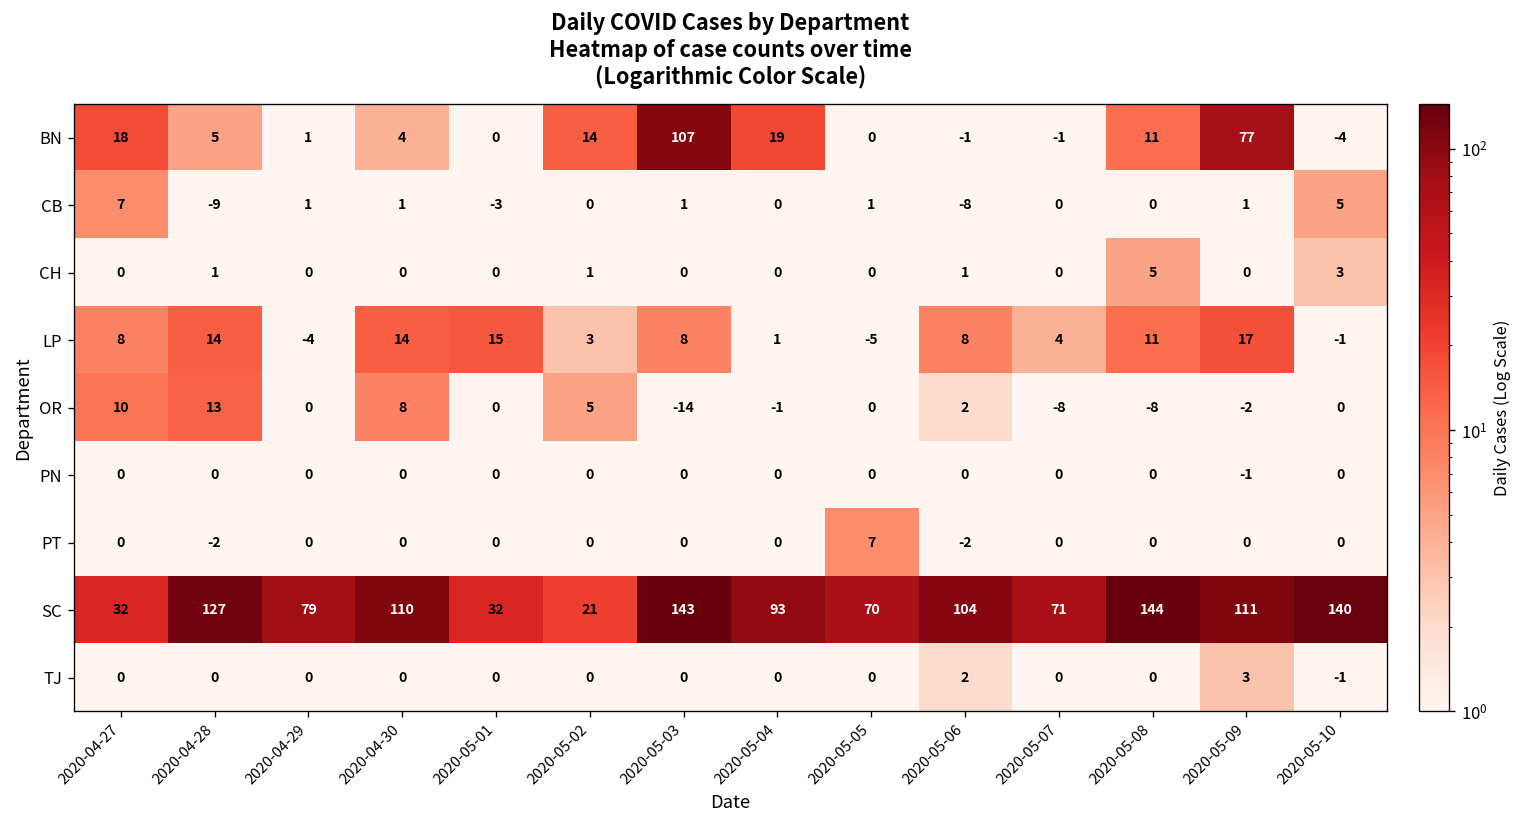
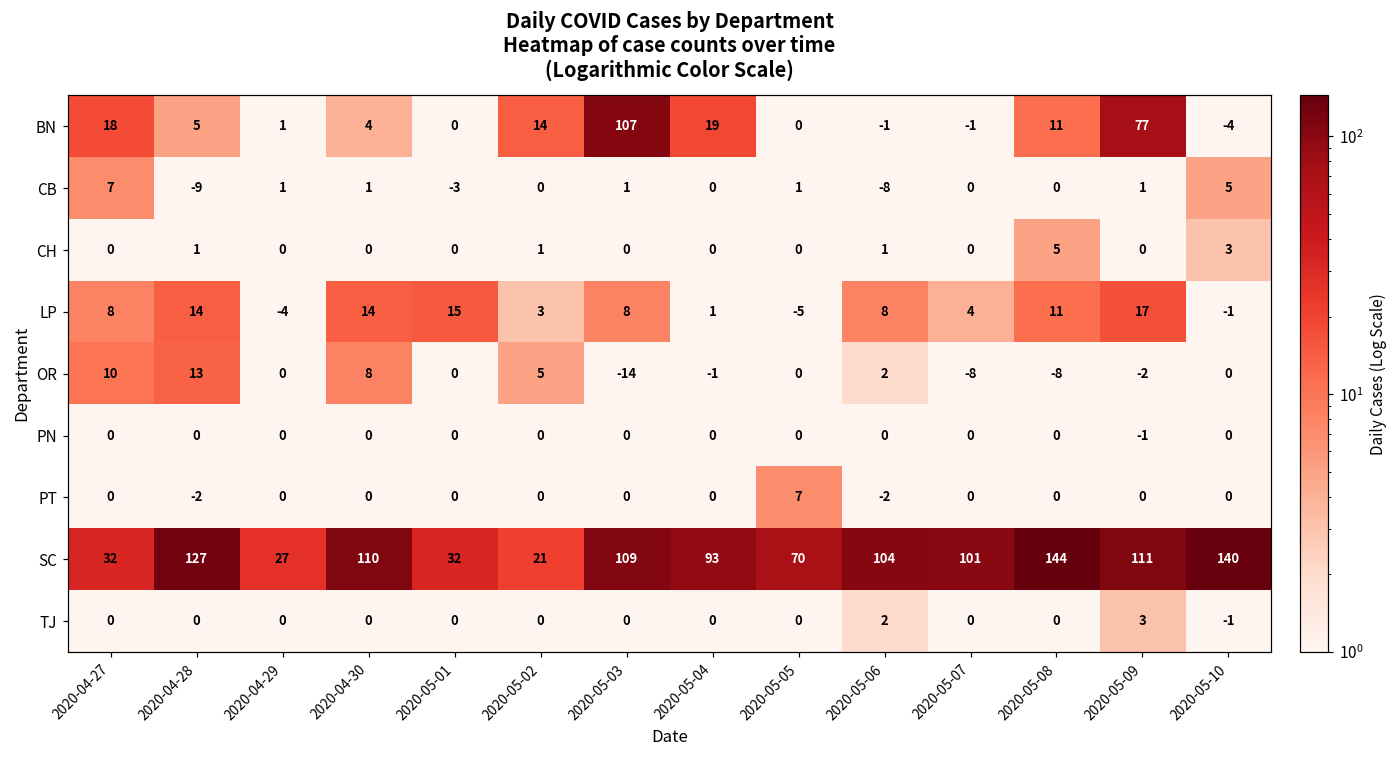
  {
    "BN": {
      "2020-04-27": 18,
      "2020-04-28": 5,
      "2020-04-29": 1,
      "2020-04-30": 4,
      "2020-05-01": 0,
      "2020-05-02": 14,
      "2020-05-03": 107,
      "2020-05-04": 19,
      "2020-05-05": 0,
      "2020-05-06": -1,
      "2020-05-07": -1,
      "2020-05-08": 11,
      "2020-05-09": 77,
      "2020-05-10": -4
    },
    "CB": {
      "2020-04-27": 7,
      "2020-04-28": -9,
      "2020-04-29": 1,
      "2020-04-30": 1,
      "2020-05-01": -3,
      "2020-05-02": 0,
      "2020-05-03": 1,
      "2020-05-04": 0,
      "2020-05-05": 1,
      "2020-05-06": -8,
      "2020-05-07": 0,
      "2020-05-08": 0,
      "2020-05-09": 1,
      "2020-05-10": 5
    },
    "CH": {
      "2020-04-27": 0,
      "2020-04-28": 1,
      "2020-04-29": 0,
      "2020-04-30": 0,
      "2020-05-01": 0,
      "2020-05-02": 1,
      "2020-05-03": 0,
      "2020-05-04": 0,
      "2020-05-05": 0,
      "2020-05-06": 1,
      "2020-05-07": 0,
      "2020-05-08": 5,
      "2020-05-09": 0,
      "2020-05-10": 3
    },
    "LP": {
      "2020-04-27": 8,
      "2020-04-28": 14,
      "2020-04-29": -4,
      "2020-04-30": 14,
      "2020-05-01": 15,
      "2020-05-02": 3,
      "2020-05-03": 8,
      "2020-05-04": 1,
      "2020-05-05": -5,
      "2020-05-06": 8,
      "2020-05-07": 4,
      "2020-05-08": 11,
      "2020-05-09": 17,
      "2020-05-10": -1
    },
    "OR": {
      "2020-04-27": 10,
      "2020-04-28": 13,
      "2020-04-29": 0,
      "2020-04-30": 8,
      "2020-05-01": 0,
      "2020-05-02": 5,
      "2020-05-03": -14,
      "2020-05-04": -1,
      "2020-05-05": 0,
      "2020-05-06": 2,
      "2020-05-07": -8,
      "2020-05-08": -8,
      "2020-05-09": -2,
      "2020-05-10": 0
    },
    "PN": {
      "2020-04-27": 0,
      "2020-04-28": 0,
      "2020-04-29": 0,
      "2020-04-30": 0,
      "2020-05-01": 0,
      "2020-05-02": 0,
      "2020-05-03": 0,
      "2020-05-04": 0,
      "2020-05-05": 0,
      "2020-05-06": 0,
      "2020-05-07": 0,
      "2020-05-08": 0,
      "2020-05-09": -1,
      "2020-05-10": 0
    },
    "PT": {
      "2020-04-27": 0,
      "2020-04-28": -2,
      "2020-04-29": 0,
      "2020-04-30": 0,
      "2020-05-01": 0,
      "2020-05-02": 0,
      "2020-05-03": 0,
      "2020-05-04": 0,
      "2020-05-05": 7,
      "2020-05-06": -2,
      "2020-05-07": 0,
      "2020-05-08": 0,
      "2020-05-09": 0,
      "2020-05-10": 0
    },
    "SC": {
      "2020-04-27": 32,
      "2020-04-28": 127,
-     "2020-04-29": 79,
+     "2020-04-29": 27,
      "2020-04-30": 110,
      "2020-05-01": 32,
      "2020-05-02": 21,
-     "2020-05-03": 143,
+     "2020-05-03": 109,
      "2020-05-04": 93,
      "2020-05-05": 70,
      "2020-05-06": 104,
-     "2020-05-07": 71,
+     "2020-05-07": 101,
      "2020-05-08": 144,
      "2020-05-09": 111,
      "2020-05-10": 140
    },
    "TJ": {
      "2020-04-27": 0,
      "2020-04-28": 0,
      "2020-04-29": 0,
      "2020-04-30": 0,
      "2020-05-01": 0,
      "2020-05-02": 0,
      "2020-05-03": 0,
      "2020-05-04": 0,
      "2020-05-05": 0,
      "2020-05-06": 2,
      "2020-05-07": 0,
      "2020-05-08": 0,
      "2020-05-09": 3,
      "2020-05-10": -1
    }
  }
